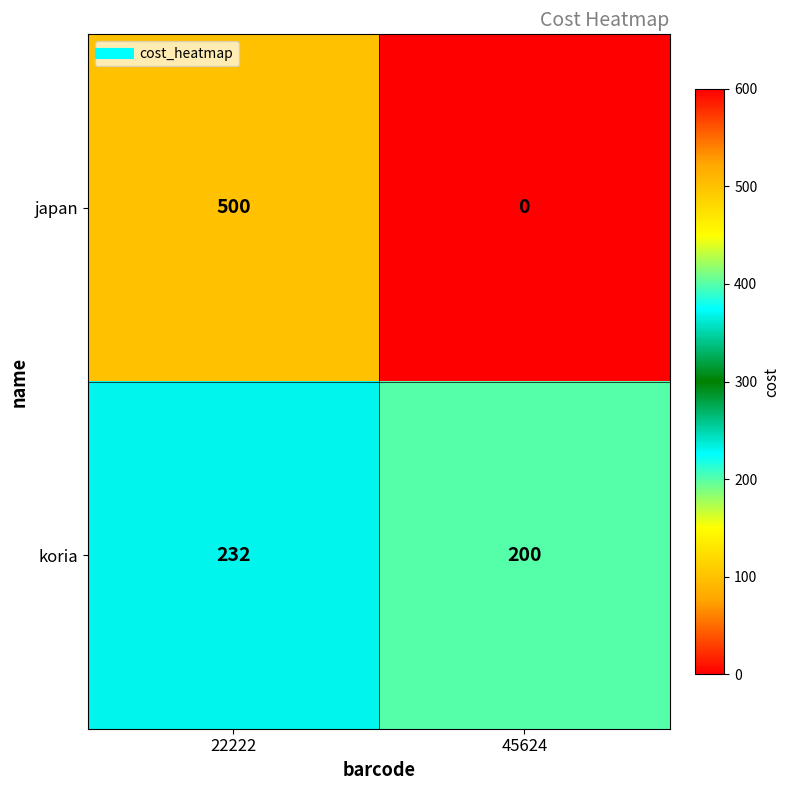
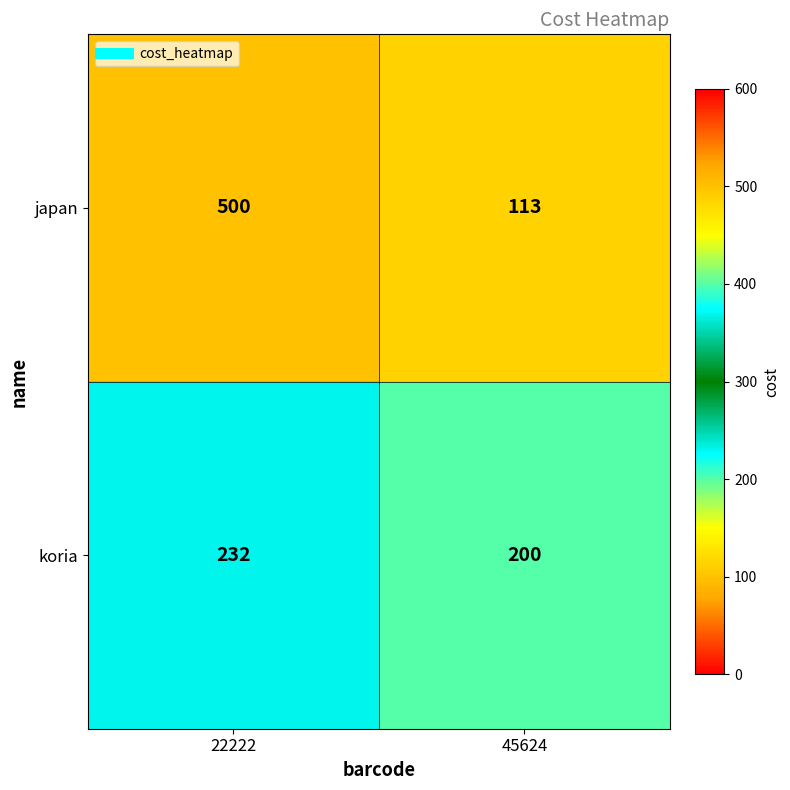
  {
    "japan": {
      "22222": 500,
-     "45624": 0
+     "45624": 113
    },
    "koria": {
      "22222": 232,
      "45624": 200
    }
  }
